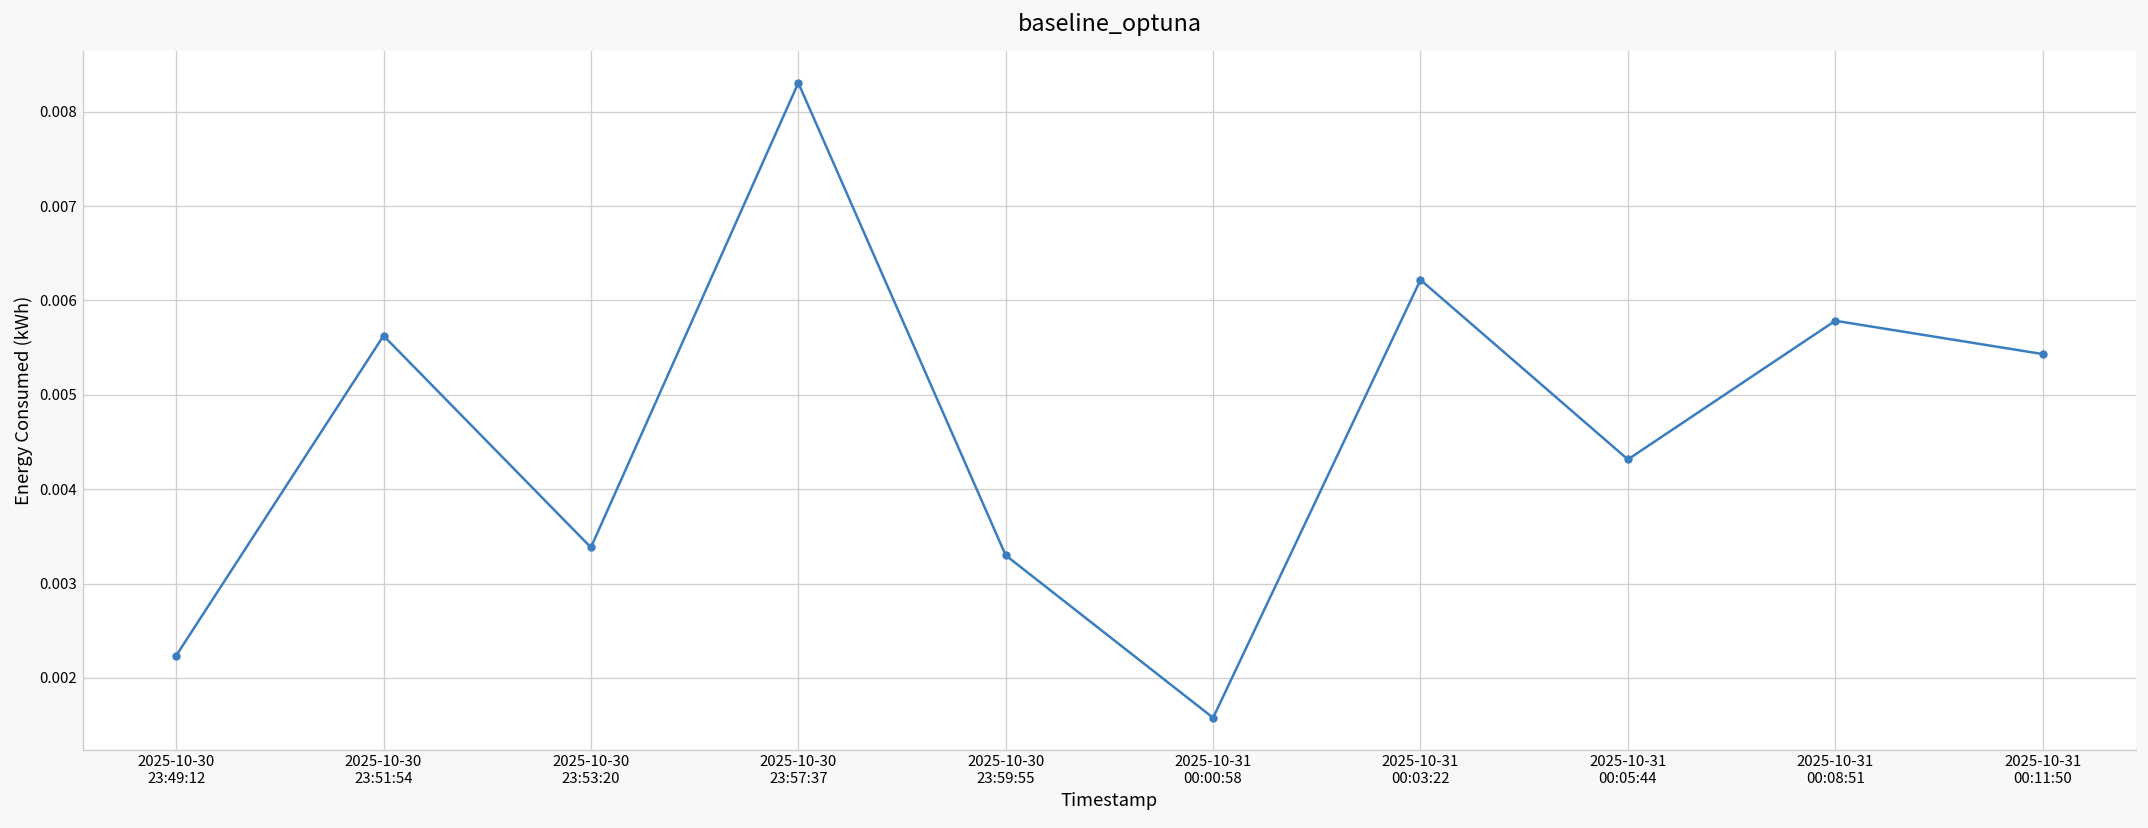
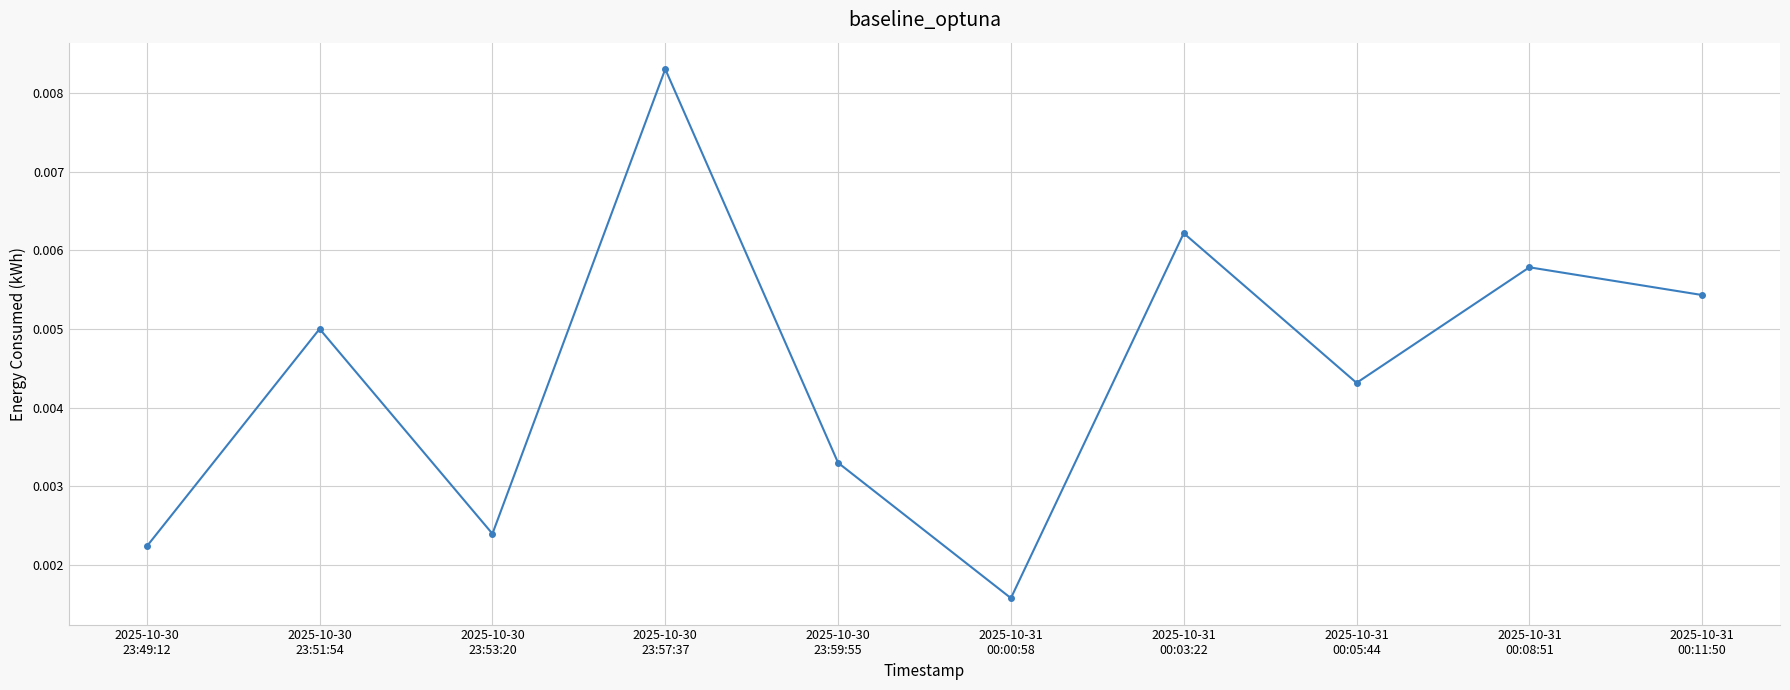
  {
    "2025-10-30 23:49:12": 0.0022,
-   "2025-10-30 23:51:54": 0.0056,
-   "2025-10-30 23:53:20": 0.0034,
+   "2025-10-30 23:51:54": 0.0050,
+   "2025-10-30 23:53:20": 0.0024,
    "2025-10-30 23:57:37": 0.0083,
    "2025-10-30 23:59:55": 0.0033,
    "2025-10-31 00:00:58": 0.0016,
    "2025-10-31 00:03:22": 0.0062,
    "2025-10-31 00:05:44": 0.0043,
    "2025-10-31 00:08:51": 0.0058,
    "2025-10-31 00:11:50": 0.0054
  }
